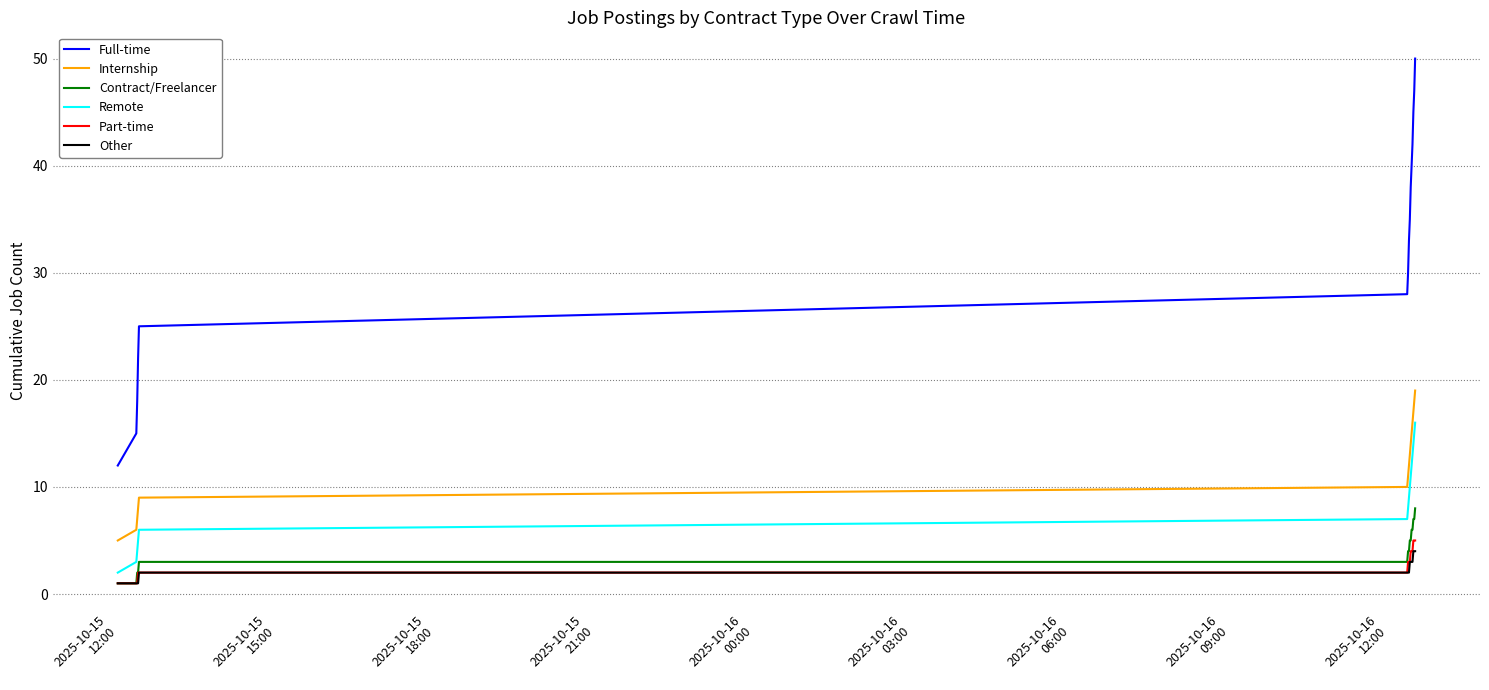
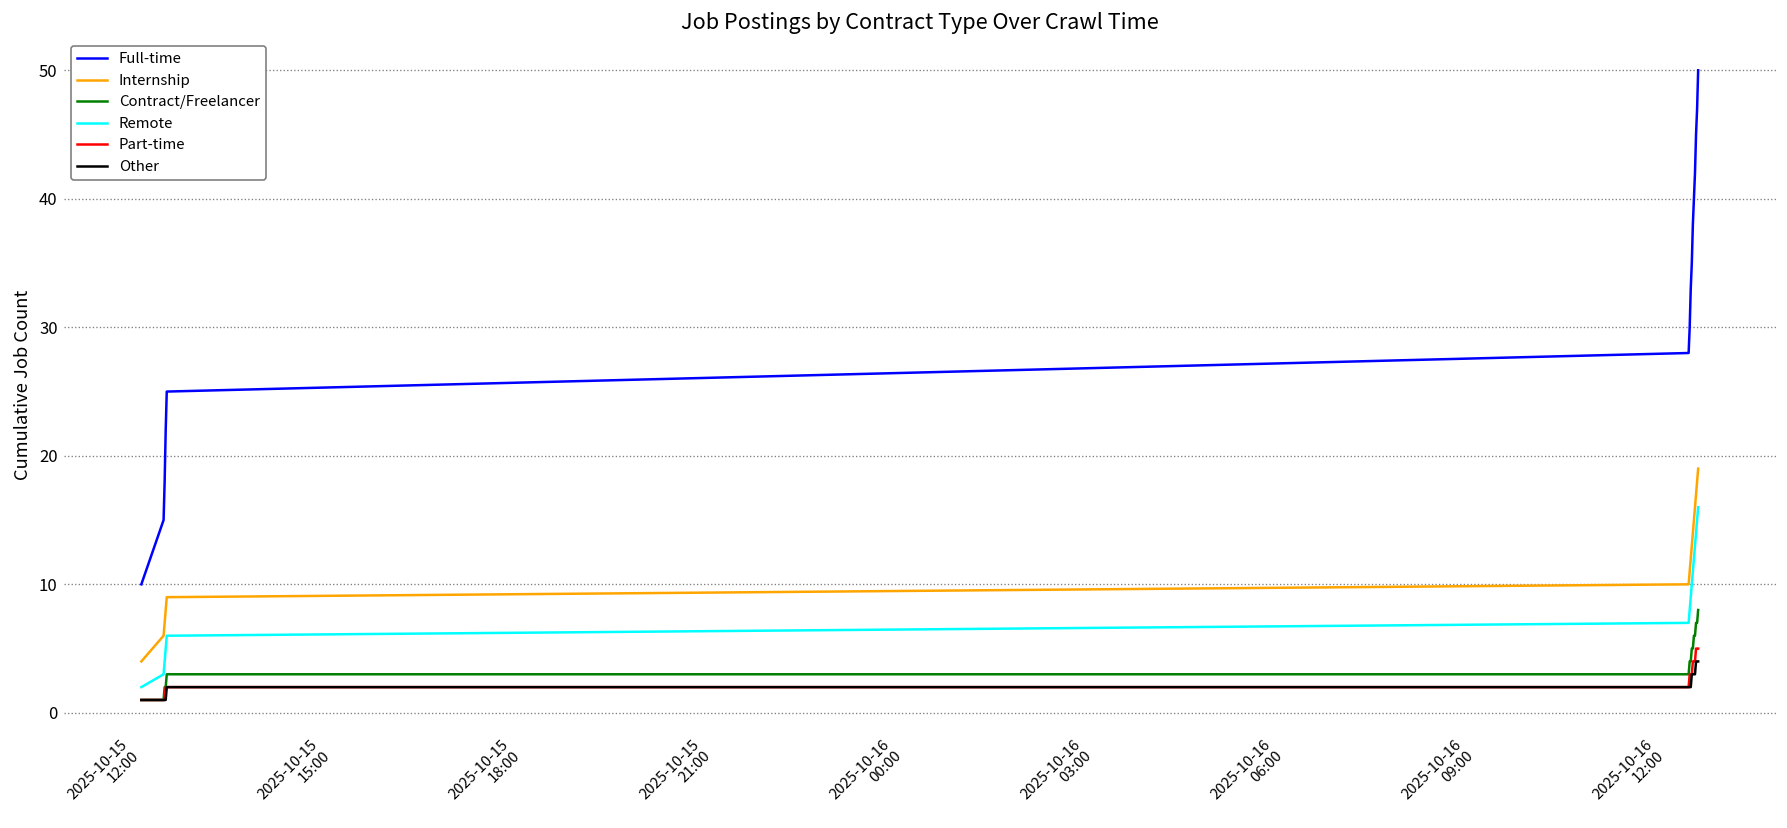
  {
    "Full-time": {
-     "2025-10-15 12:00": 12
+     "2025-10-15 12:00": 10
    },
    "Internship": {
-     "2025-10-15 12:00": 5
+     "2025-10-15 12:00": 4
    },
    "Remote": {
      "2025-10-15 12:00": 2
    }
  }
